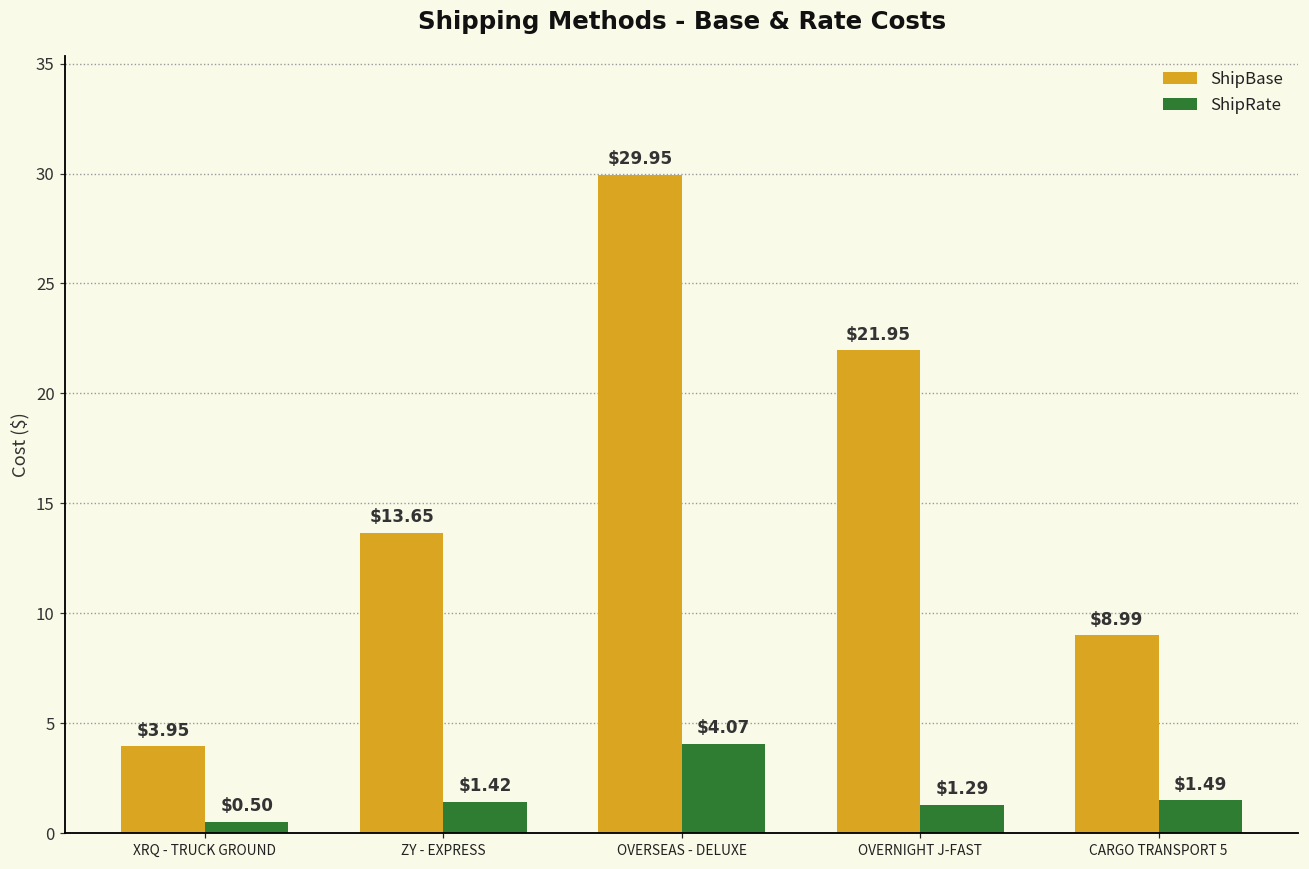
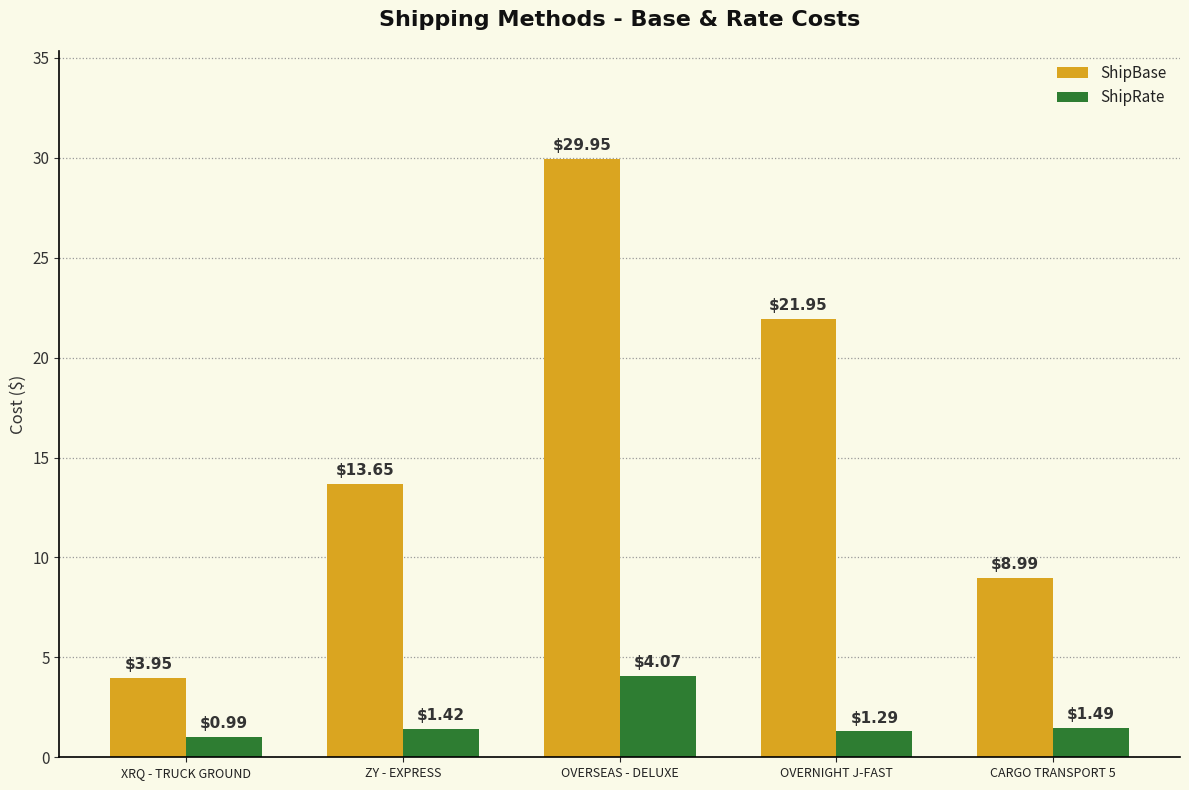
  {
    "ShipBase": {
      "XRQ - TRUCK GROUND": "$3.95",
      "ZY - EXPRESS": "$13.65",
      "OVERSEAS - DELUXE": "$29.95",
      "OVERNIGHT J-FAST": "$21.95",
      "CARGO TRANSPORT 5": "$8.99"
    },
    "ShipRate": {
-     "XRQ - TRUCK GROUND": "$0.50",
+     "XRQ - TRUCK GROUND": "$0.99",
      "ZY - EXPRESS": "$1.42",
      "OVERSEAS - DELUXE": "$4.07",
      "OVERNIGHT J-FAST": "$1.29",
      "CARGO TRANSPORT 5": "$1.49"
    }
  }
